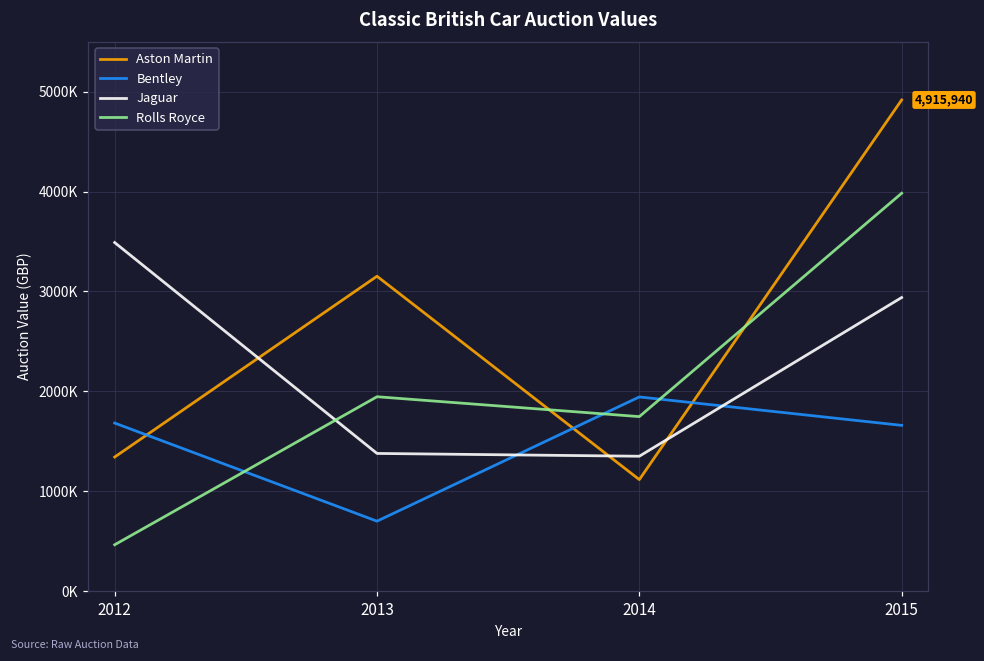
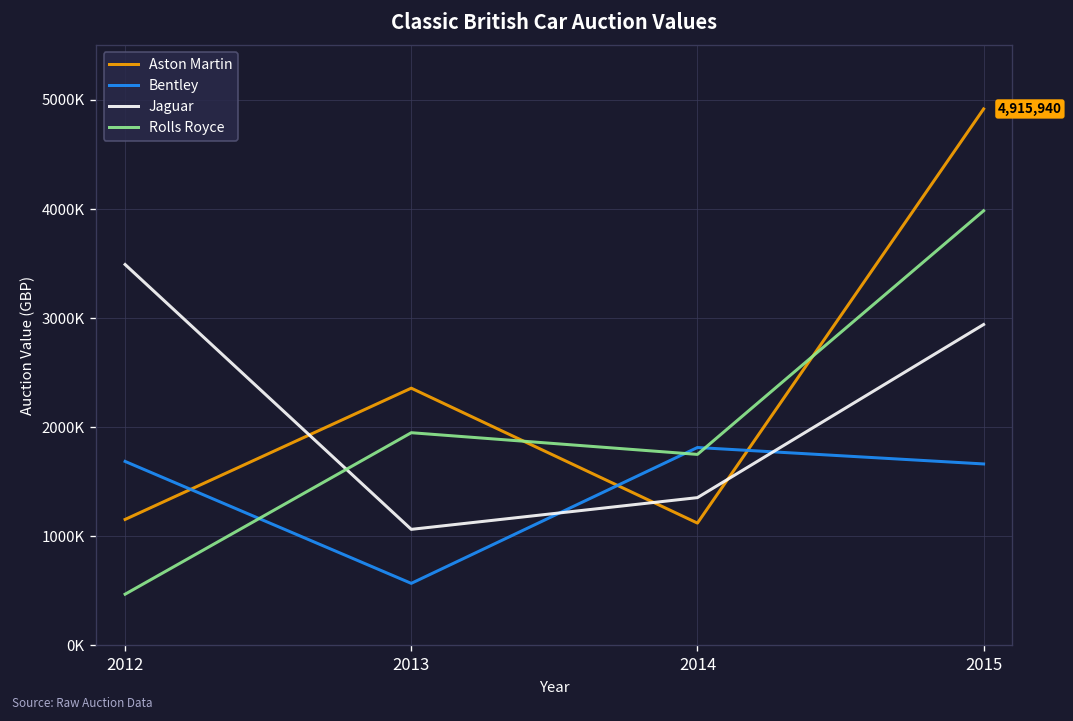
  {
    "Aston Martin": {
-     "2012": 1300000,
-     "2013": 3200000,
+     "2012": 1200000,
+     "2013": 2400000,
      "2014": 1100000
    },
    "Bentley": {
      "2012": 1700000,
-     "2013": 700000,
-     "2014": 1900000,
+     "2013": 600000,
+     "2014": 1800000,
      "2015": 1700000
    },
    "Jaguar": {
      "2012": 3500000,
-     "2013": 1400000,
+     "2013": 1100000,
      "2014": 1400000,
      "2015": 2900000
    },
    "Rolls Royce": {
      "2012": 500000,
      "2013": 1900000,
      "2014": 1700000,
      "2015": 4000000
    }
  }
